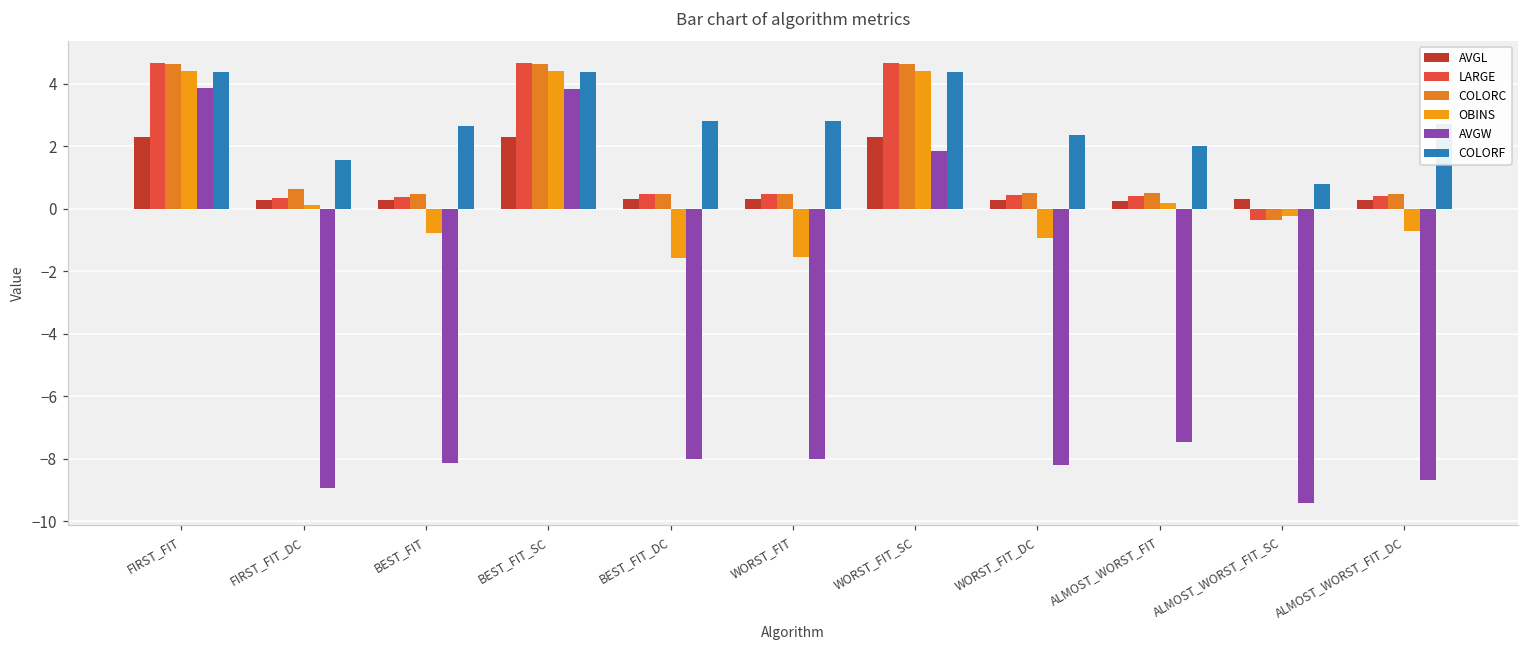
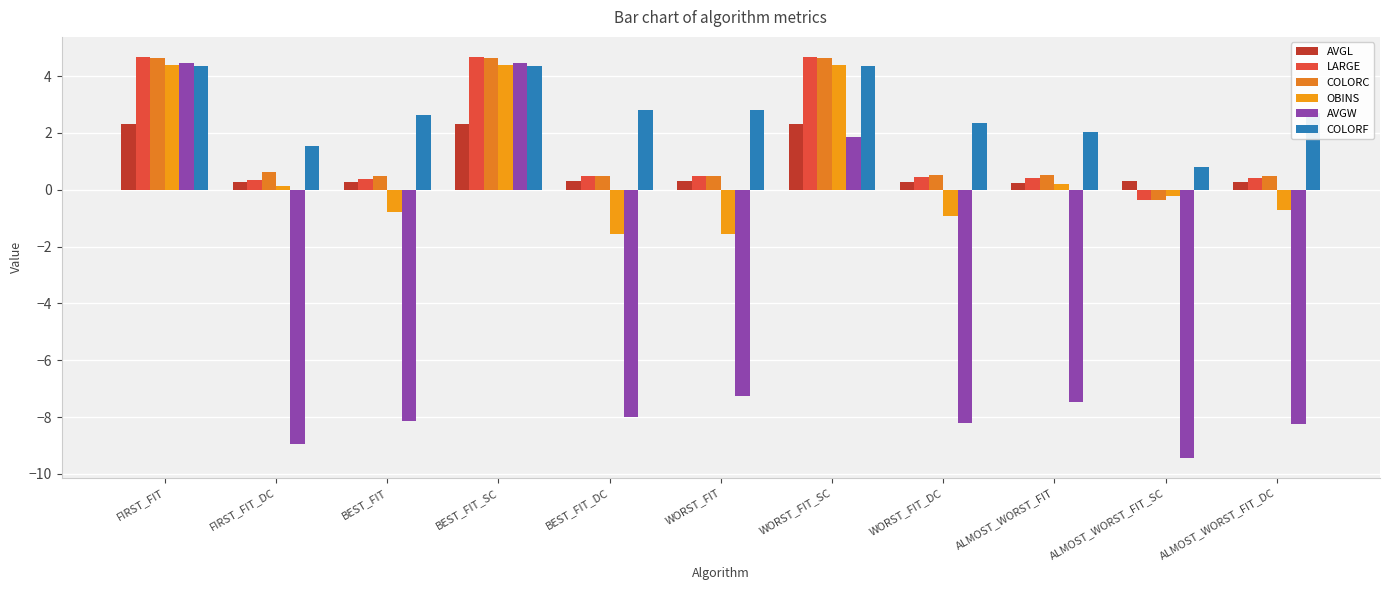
  {
    "AVGW": {
-     "FIRST_FIT": 3.9,
+     "FIRST_FIT": 4.5,
      "FIRST_FIT_DC": -8.9,
      "BEST_FIT": -8.1,
-     "BEST_FIT_SC": 3.8,
+     "BEST_FIT_SC": 4.5,
      "BEST_FIT_DC": -8.0,
-     "WORST_FIT": -8.0,
+     "WORST_FIT": -7.3,
      "WORST_FIT_SC": 1.9,
      "WORST_FIT_DC": -8.2,
      "ALMOST_WORST_FIT": -7.5,
      "ALMOST_WORST_FIT_SC": -9.4,
-     "ALMOST_WORST_FIT_DC": -8.7
+     "ALMOST_WORST_FIT_DC": -8.2
    },
    "COLORF": {
      "FIRST_FIT": 4.4,
      "FIRST_FIT_DC": 1.6,
      "BEST_FIT": 2.6,
      "BEST_FIT_SC": 4.4,
      "BEST_FIT_DC": 2.8,
      "WORST_FIT": 2.8,
      "WORST_FIT_SC": 4.4,
      "WORST_FIT_DC": 2.4,
      "ALMOST_WORST_FIT": 2.0,
      "ALMOST_WORST_FIT_SC": 0.8
    }
  }
